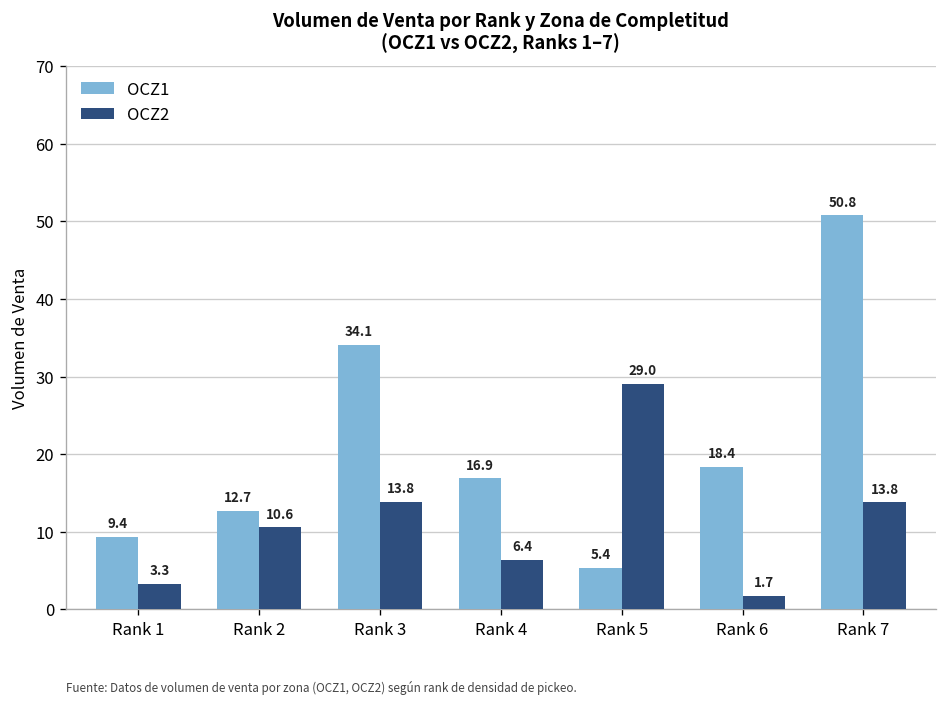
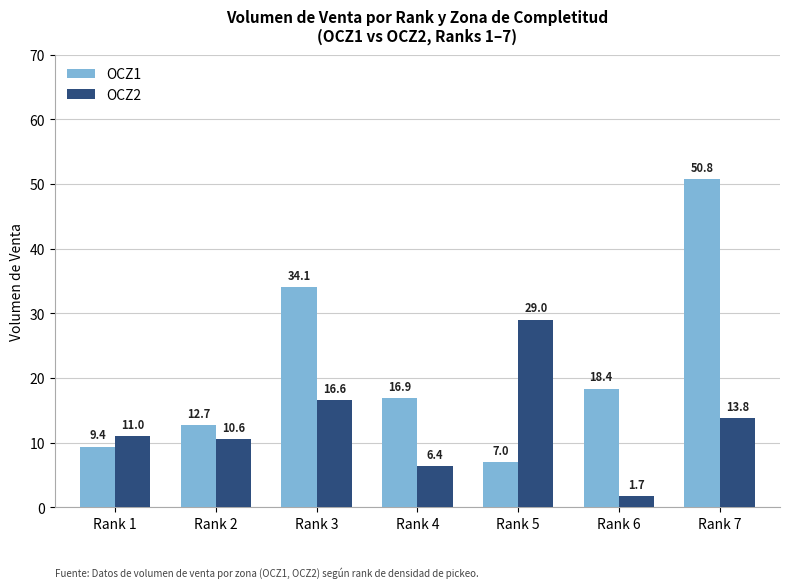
  {
    "OCZ1": {
      "Rank 1": 9.4,
      "Rank 2": 12.7,
      "Rank 3": 34.1,
      "Rank 4": 16.9,
-     "Rank 5": 5.4,
+     "Rank 5": 7.0,
      "Rank 6": 18.4,
      "Rank 7": 50.8
    },
    "OCZ2": {
-     "Rank 1": 3.3,
+     "Rank 1": 11.0,
      "Rank 2": 10.6,
-     "Rank 3": 13.8,
+     "Rank 3": 16.6,
      "Rank 4": 6.4,
      "Rank 5": 29.0,
      "Rank 6": 1.7,
      "Rank 7": 13.8
    }
  }
